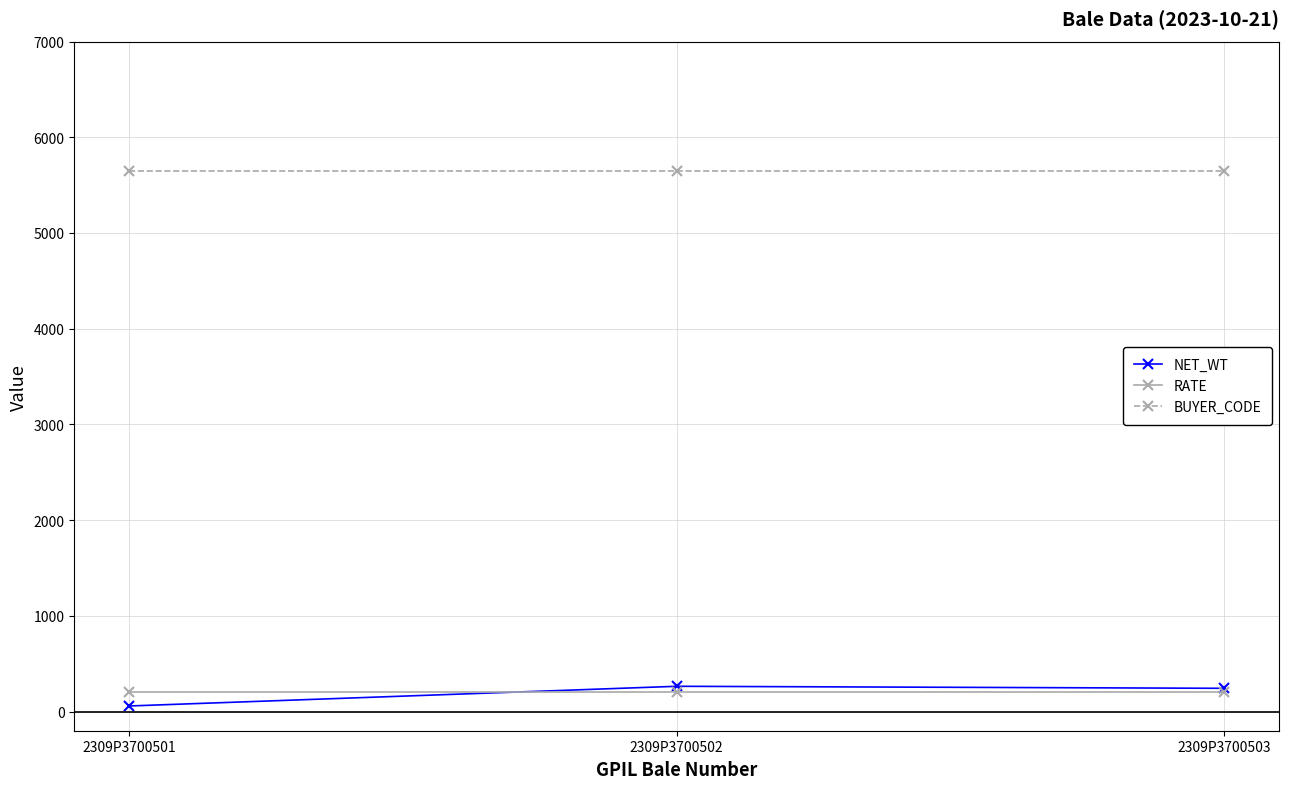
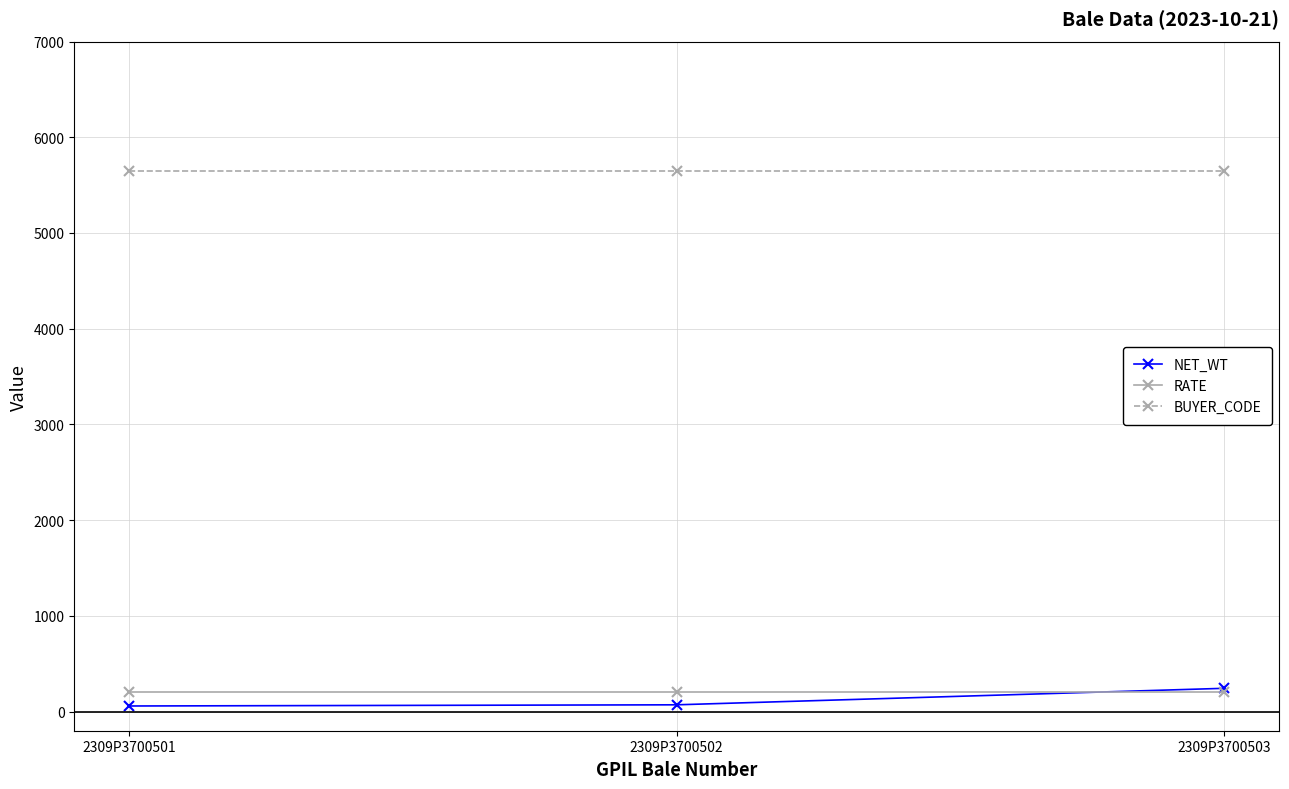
  {
    "NET_WT": {
      "2309P3700501": 100,
-     "2309P3700502": 300,
+     "2309P3700502": 100,
      "2309P3700503": 200
    }
  }
